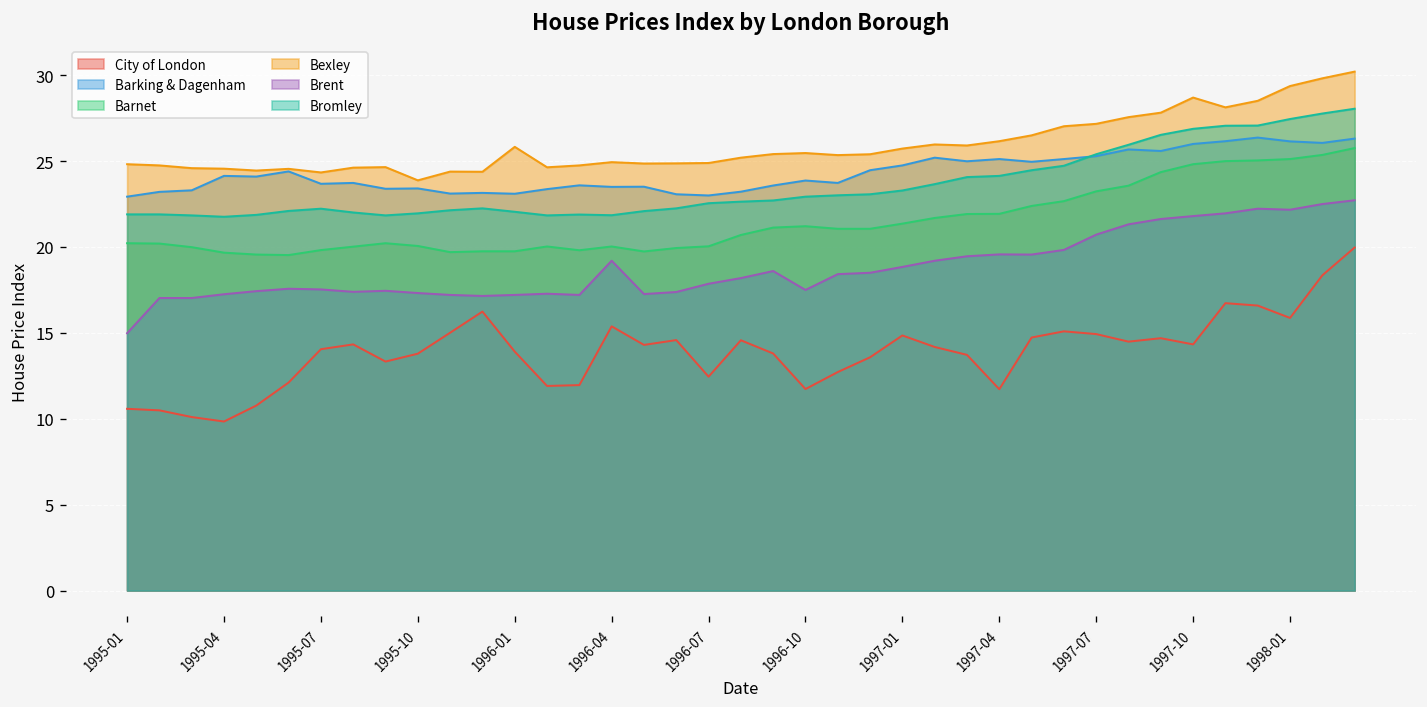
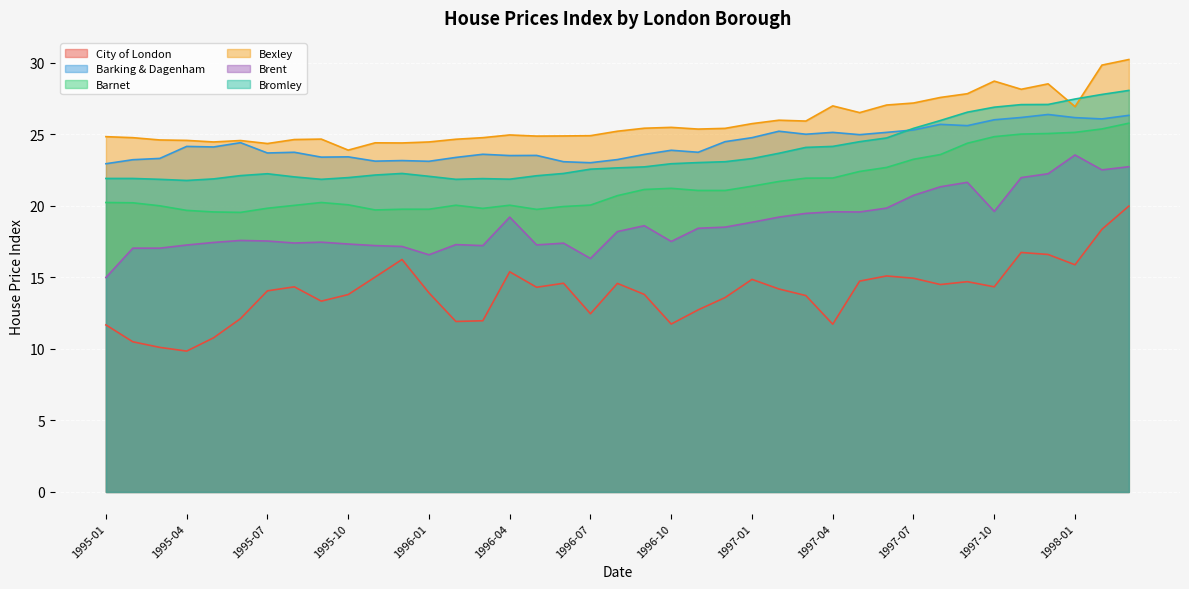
  {
    "City of London": {
-     "1995-01": 10.6,
+     "1995-01": 11.7,
      "1995-04": 9.8,
      "1995-07": 14.1,
      "1995-10": 13.8,
      "1996-01": 13.9,
      "1996-04": 15.4,
      "1996-07": 12.5,
      "1996-10": 11.7,
      "1997-01": 14.9,
      "1997-04": 11.7,
      "1997-07": 14.9,
      "1997-10": 14.3,
      "1998-01": 15.9
    },
    "Bexley": {
      "1995-01": 24.8,
      "1995-04": 24.6,
      "1995-07": 24.3,
      "1995-10": 23.9,
-     "1996-01": 25.8,
+     "1996-01": 24.5,
      "1996-04": 24.9,
      "1996-07": 24.9,
      "1996-10": 25.5,
      "1997-01": 25.7,
-     "1997-04": 26.2,
+     "1997-04": 27.0,
      "1997-07": 27.2,
      "1997-10": 28.7,
-     "1998-01": 29.4
+     "1998-01": 26.9
    },
    "Brent": {
      "1995-01": 15.0,
      "1995-04": 17.3,
      "1995-07": 17.5,
      "1995-10": 17.3,
-     "1996-01": 17.2,
+     "1996-01": 16.6,
      "1996-04": 19.2,
-     "1996-07": 17.9,
+     "1996-07": 16.3,
      "1996-10": 17.5,
      "1997-01": 18.8,
      "1997-04": 19.6,
      "1997-07": 20.7,
-     "1997-10": 21.8,
-     "1998-01": 22.2
+     "1997-10": 19.6,
+     "1998-01": 23.5
    }
  }
